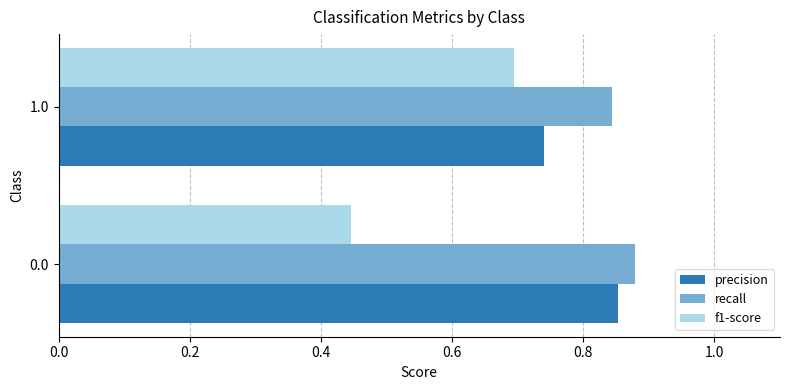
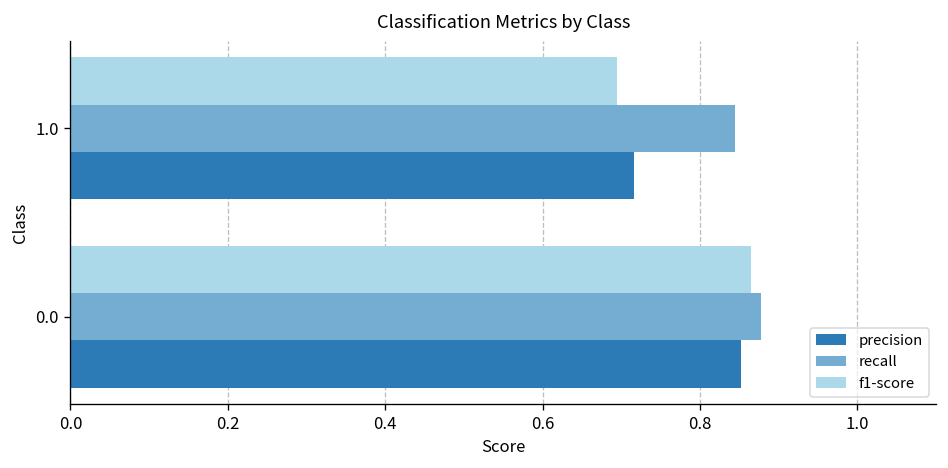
  {
    "precision": {
-     "1.0": 0.74,
+     "1.0": 0.72,
      "0.0": 0.85
    },
    "recall": {
      "1.0": 0.84,
      "0.0": 0.88
    },
    "f1-score": {
      "1.0": 0.69,
-     "0.0": 0.45
+     "0.0": 0.87
    }
  }
